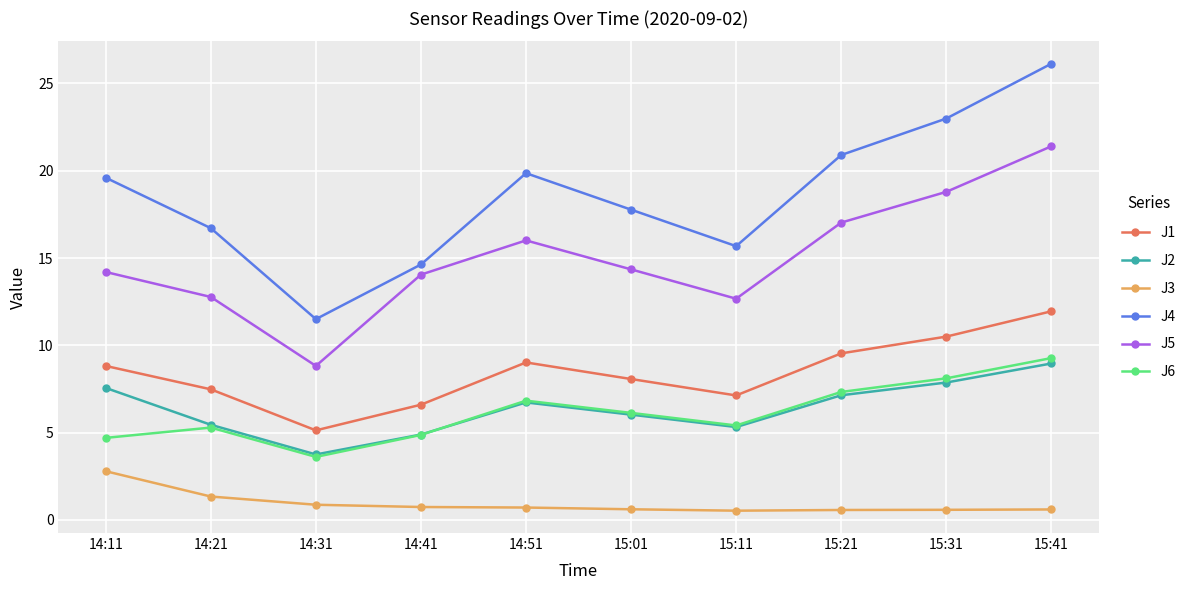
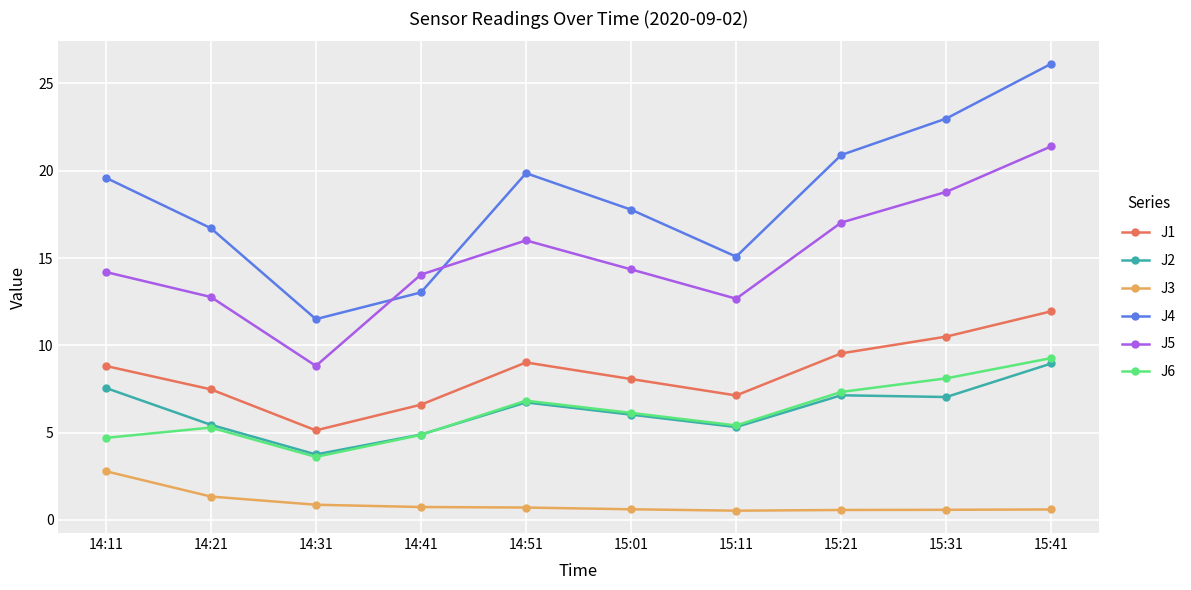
  {
    "J2": {
      "14:11": 7.6,
      "14:21": 5.5,
      "15:21": 7.1,
-     "15:31": 7.9,
+     "15:31": 7.0,
      "15:41": 9.0
    },
    "J4": {
      "14:11": 19.6,
      "14:21": 16.7,
      "14:31": 11.5,
-     "14:41": 14.6,
+     "14:41": 13.0,
      "14:51": 19.9,
      "15:01": 17.8,
-     "15:11": 15.7,
+     "15:11": 15.1,
      "15:21": 20.9,
      "15:31": 23.0,
      "15:41": 26.1
    },
    "J5": {
      "14:11": 14.2,
      "14:21": 12.8,
      "14:31": 8.8,
      "14:41": 14.1,
      "14:51": 16.0,
      "15:01": 14.4,
      "15:11": 12.7,
      "15:21": 17.0,
      "15:31": 18.8,
      "15:41": 21.4
    },
    "J6": {
      "14:11": 4.7,
      "14:21": 5.3,
      "15:21": 7.3,
      "15:31": 8.1,
      "15:41": 9.3
    }
  }
